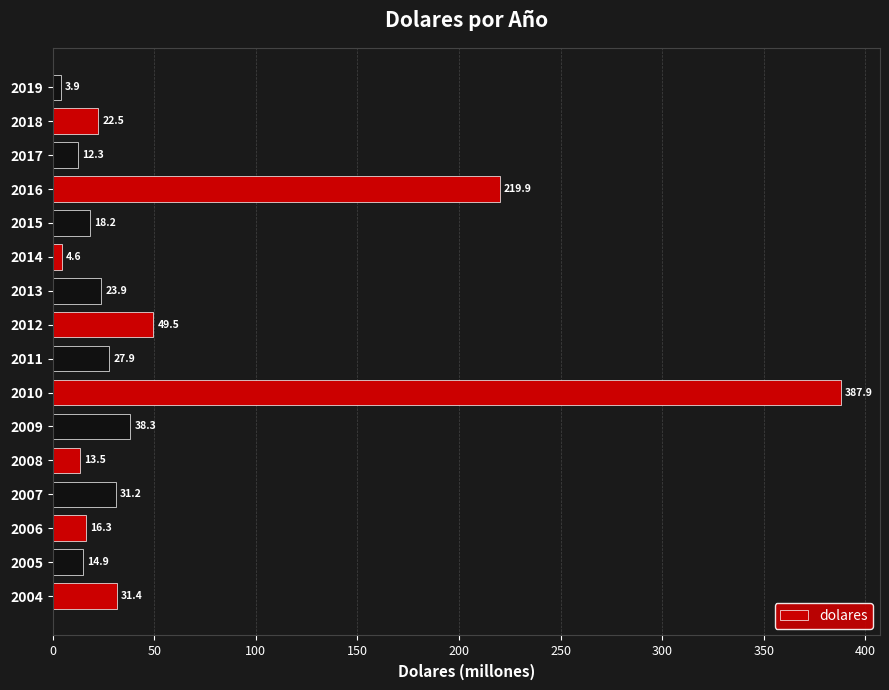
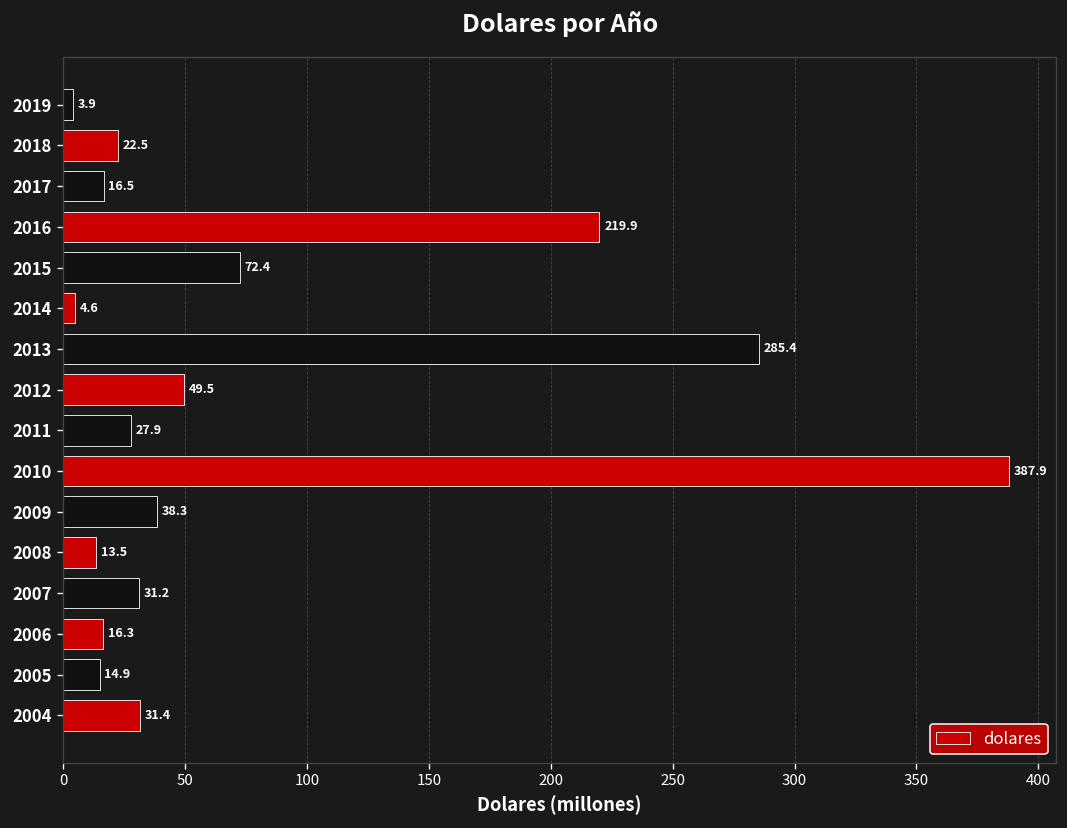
  {
    "2019": 3.9,
    "2018": 22.5,
-   "2017": 12.3,
+   "2017": 16.5,
    "2016": 219.9,
-   "2015": 18.2,
+   "2015": 72.4,
    "2014": 4.6,
-   "2013": 23.9,
+   "2013": 285.4,
    "2012": 49.5,
    "2011": 27.9,
    "2010": 387.9,
    "2009": 38.3,
    "2008": 13.5,
    "2007": 31.2,
    "2006": 16.3,
    "2005": 14.9,
    "2004": 31.4
  }
